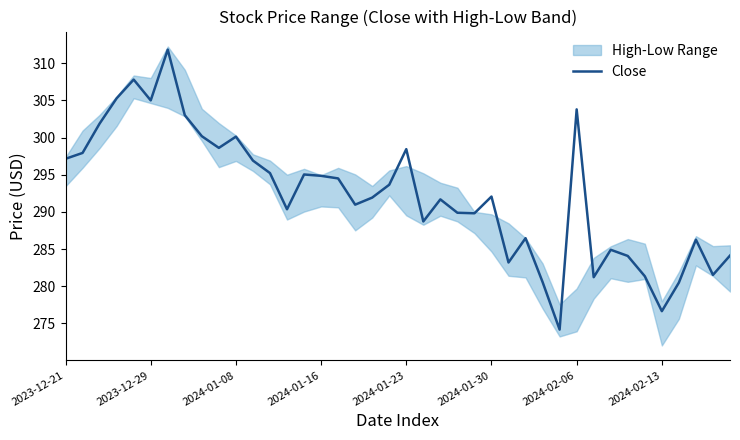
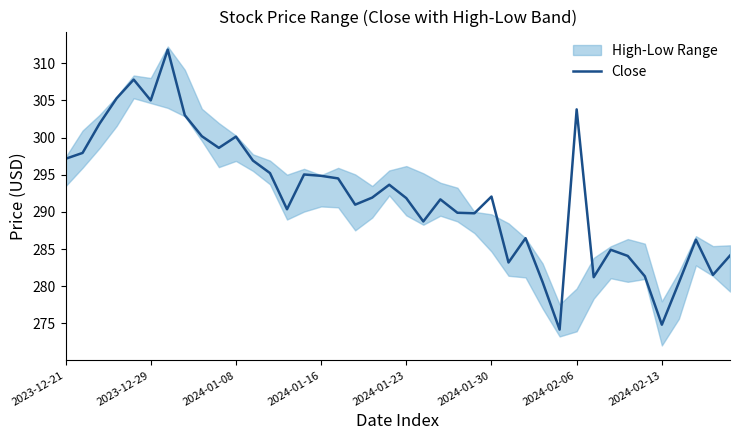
  {
    "Close": {
      "2023-12-29": 305,
-     "2024-01-23": 298,
+     "2024-01-23": 292,
      "2024-01-30": 292,
      "2024-02-06": 304,
-     "2024-02-13": 277
+     "2024-02-13": 275
    }
  }
